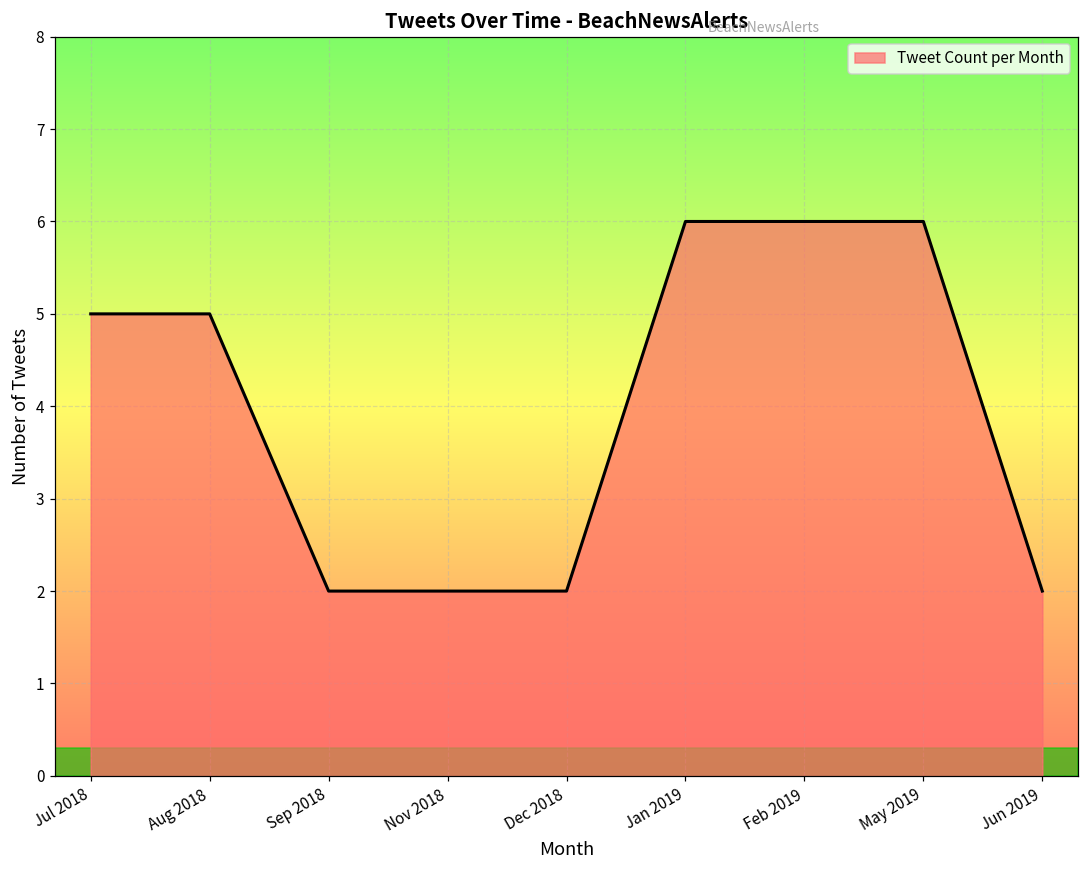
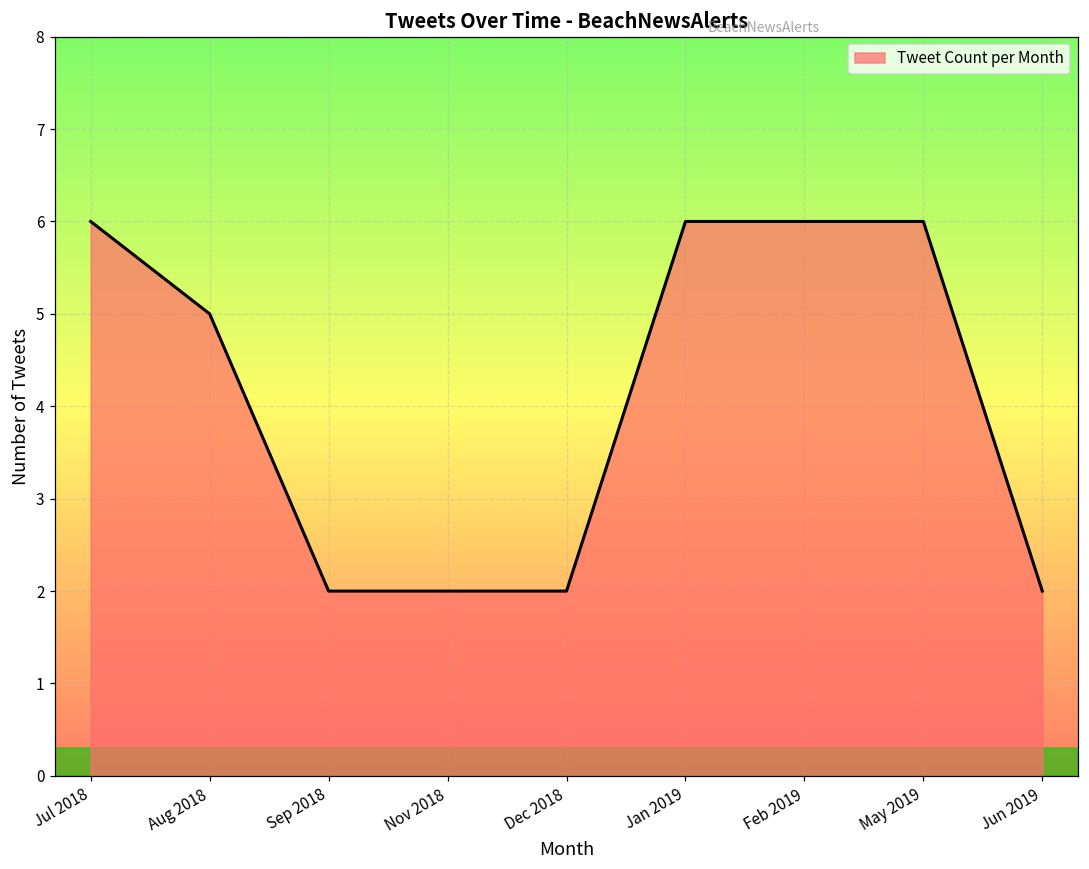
  {
-   "Jul 2018": 5,
+   "Jul 2018": 6,
    "Aug 2018": 5,
    "Sep 2018": 2,
    "Nov 2018": 2,
    "Dec 2018": 2,
    "Jan 2019": 6,
    "Feb 2019": 6,
    "May 2019": 6,
    "Jun 2019": 2
  }
